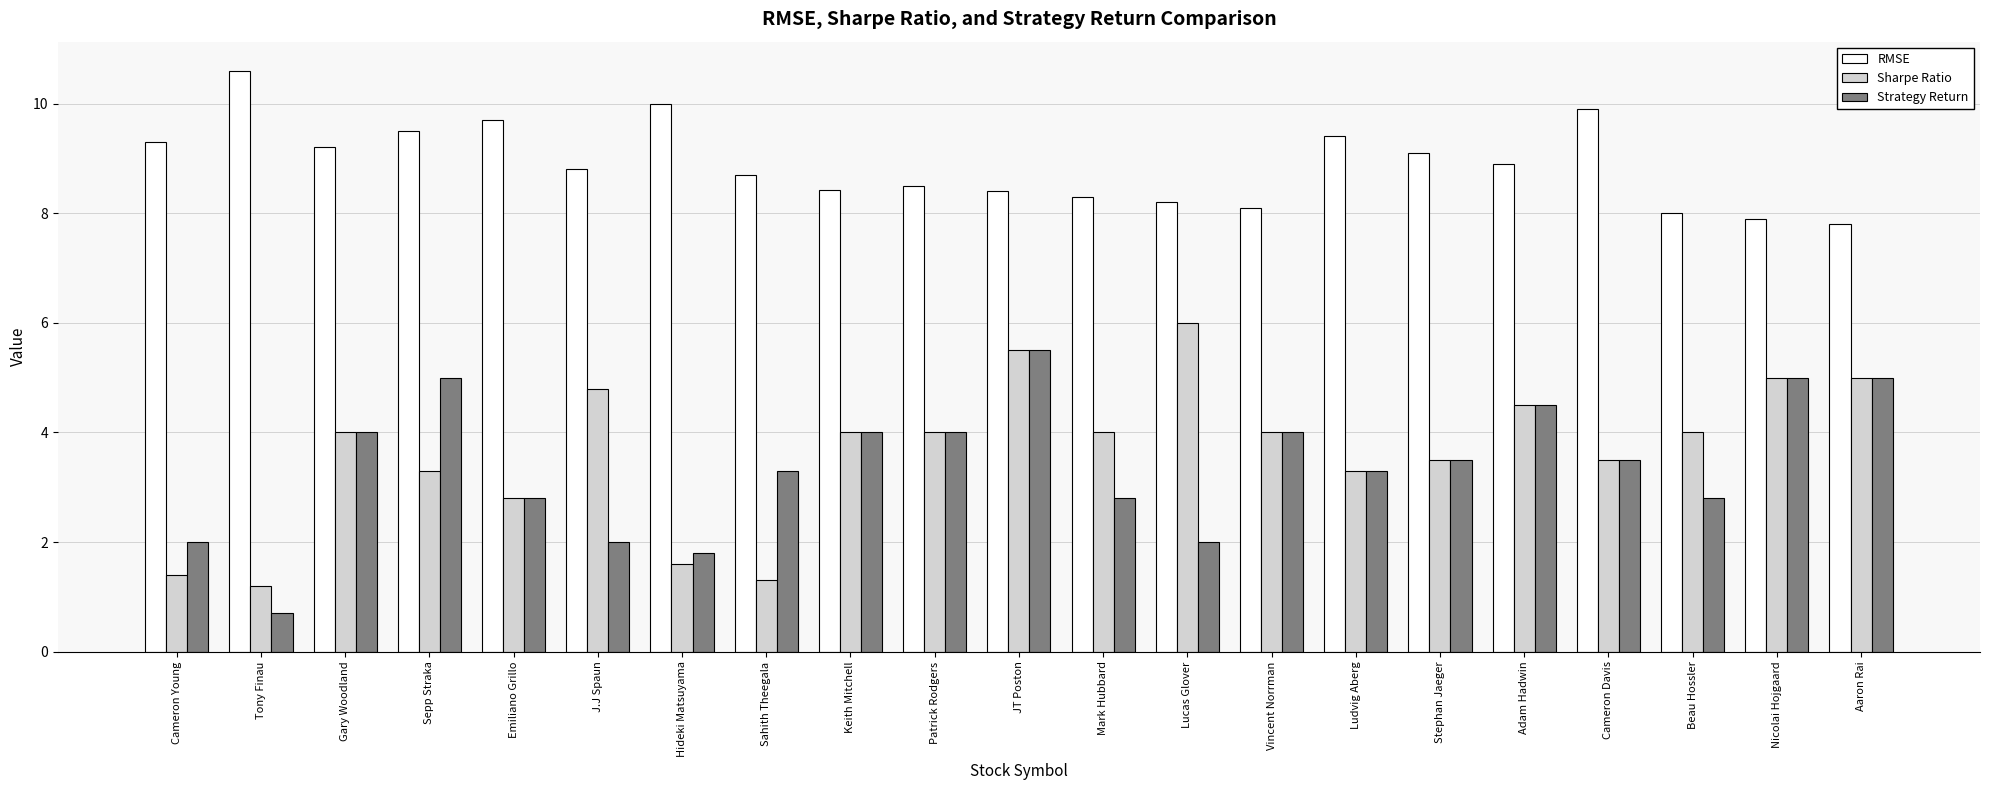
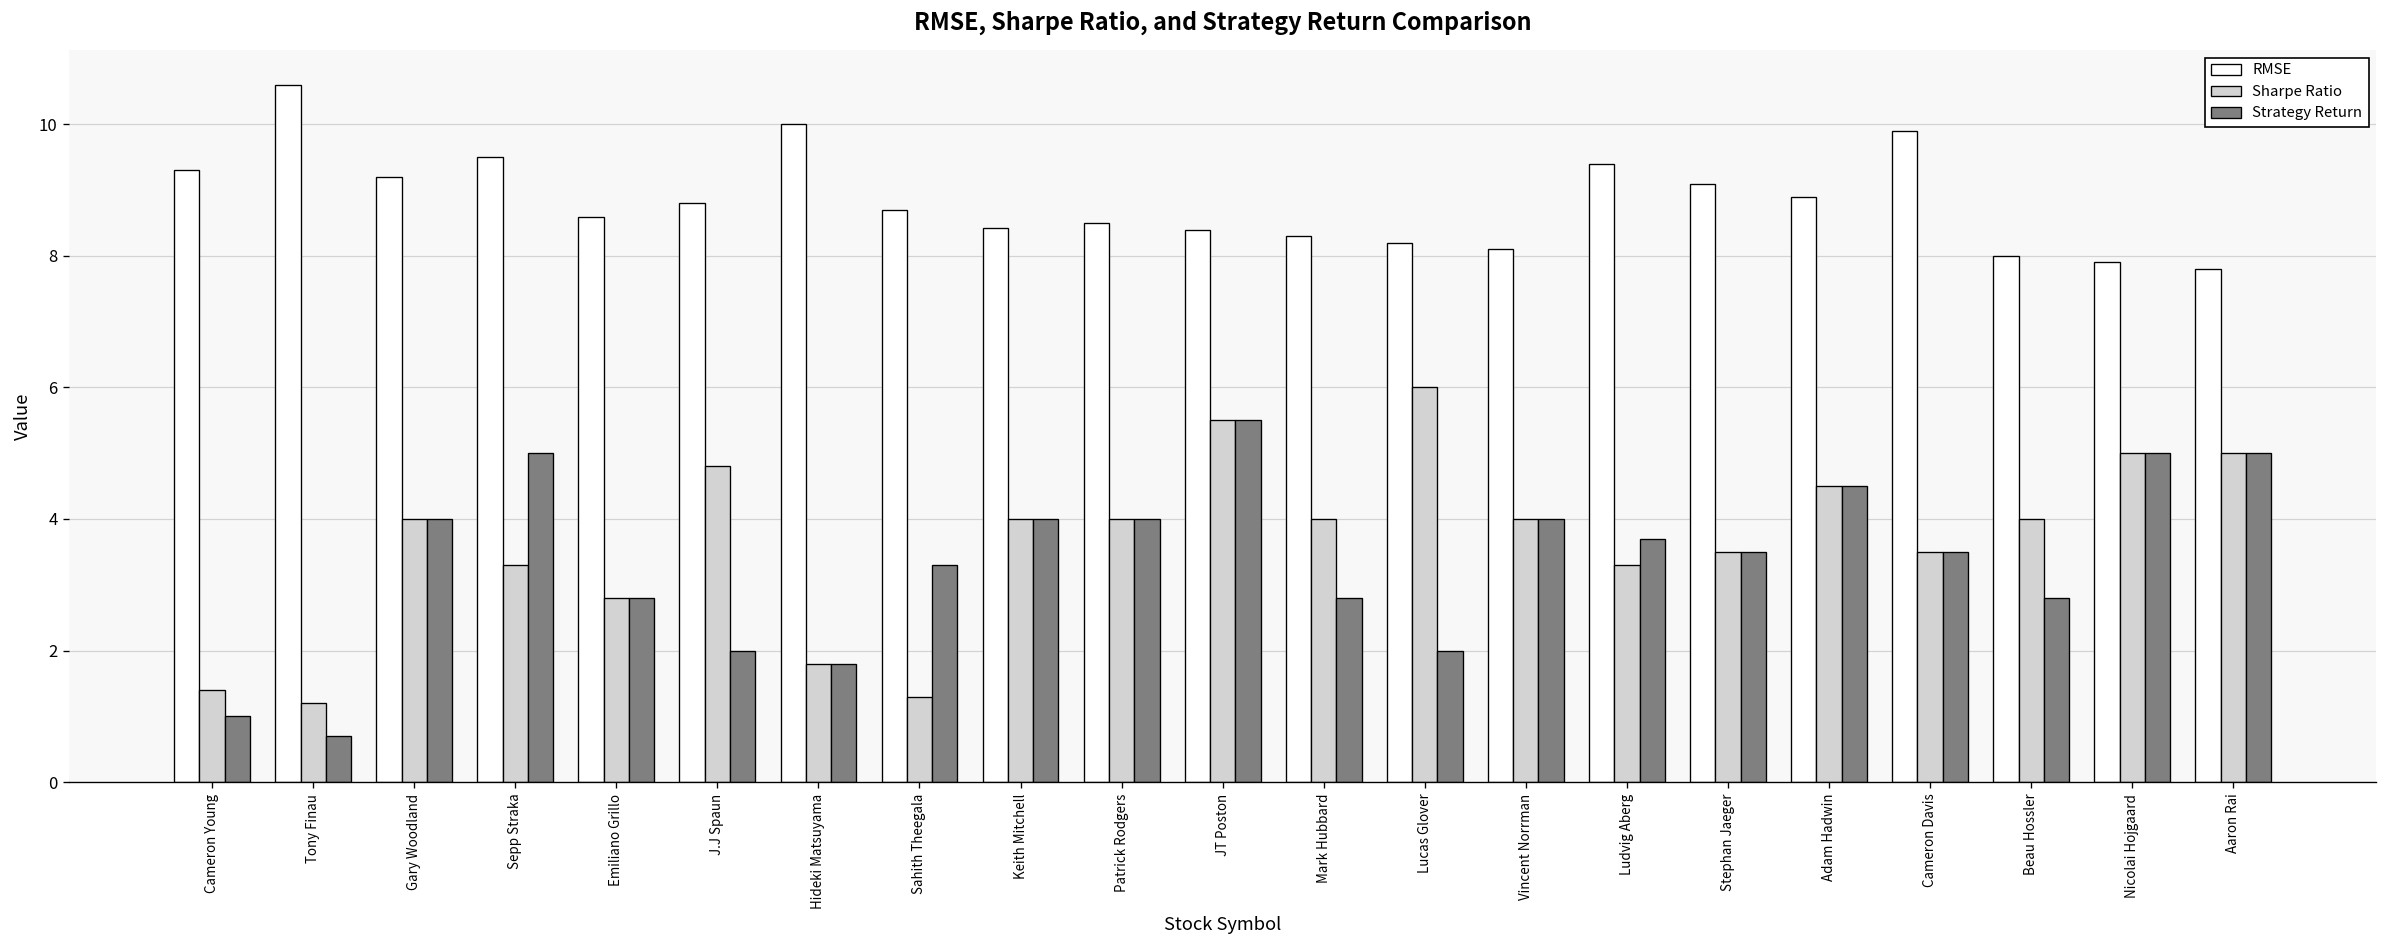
  {
    "RMSE": {
      "Cameron Young": 9.3,
      "Tony Finau": 10.6,
      "Gary Woodland": 9.2,
      "Sepp Straka": 9.5,
-     "Emiliano Grillo": 9.7,
+     "Emiliano Grillo": 8.6,
      "J.J Spaun": 8.8,
      "Hideki Matsuyama": 10.0,
      "Sahith Theegala": 8.7,
      "Keith Mitchell": 8.4,
      "Patrick Rodgers": 8.5,
      "JT Poston": 8.4,
      "Mark Hubbard": 8.3,
      "Lucas Glover": 8.2,
      "Vincent Norrman": 8.1,
      "Ludvig Aberg": 9.4,
      "Stephan Jaeger": 9.1,
      "Adam Hadwin": 8.9,
      "Cameron Davis": 9.9,
      "Beau Hossler": 8.0,
      "Nicolai Hojgaard": 7.9,
      "Aaron Rai": 7.8
    },
    "Sharpe Ratio": {
      "Cameron Young": 1.4,
      "Tony Finau": 1.2,
      "Gary Woodland": 4.0,
      "Sepp Straka": 3.3,
      "Emiliano Grillo": 2.8,
      "J.J Spaun": 4.8,
-     "Hideki Matsuyama": 1.6,
+     "Hideki Matsuyama": 1.8,
      "Sahith Theegala": 1.3,
      "Keith Mitchell": 4.0,
      "Patrick Rodgers": 4.0,
      "JT Poston": 5.5,
      "Mark Hubbard": 4.0,
      "Lucas Glover": 6.0,
      "Vincent Norrman": 4.0,
      "Ludvig Aberg": 3.3,
      "Stephan Jaeger": 3.5,
      "Adam Hadwin": 4.5,
      "Cameron Davis": 3.5,
      "Beau Hossler": 4.0,
      "Nicolai Hojgaard": 5.0,
      "Aaron Rai": 5.0
    },
    "Strategy Return": {
-     "Cameron Young": 2.0,
+     "Cameron Young": 1.0,
      "Tony Finau": 0.7,
      "Gary Woodland": 4.0,
      "Sepp Straka": 5.0,
      "Emiliano Grillo": 2.8,
      "J.J Spaun": 2.0,
      "Hideki Matsuyama": 1.8,
      "Sahith Theegala": 3.3,
      "Keith Mitchell": 4.0,
      "Patrick Rodgers": 4.0,
      "JT Poston": 5.5,
      "Mark Hubbard": 2.8,
      "Lucas Glover": 2.0,
      "Vincent Norrman": 4.0,
-     "Ludvig Aberg": 3.3,
+     "Ludvig Aberg": 3.7,
      "Stephan Jaeger": 3.5,
      "Adam Hadwin": 4.5,
      "Cameron Davis": 3.5,
      "Beau Hossler": 2.8,
      "Nicolai Hojgaard": 5.0,
      "Aaron Rai": 5.0
    }
  }
